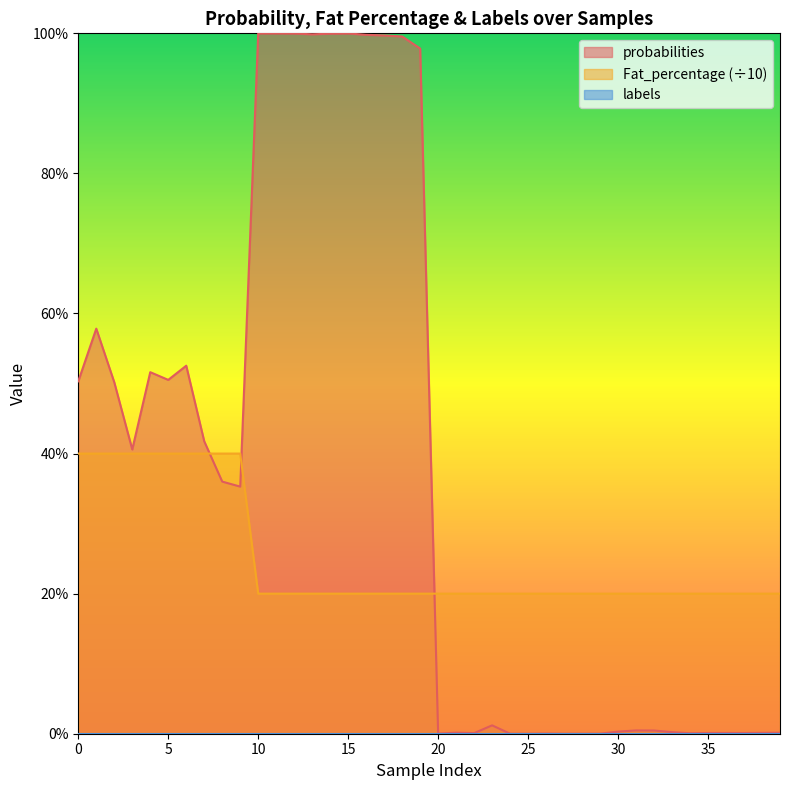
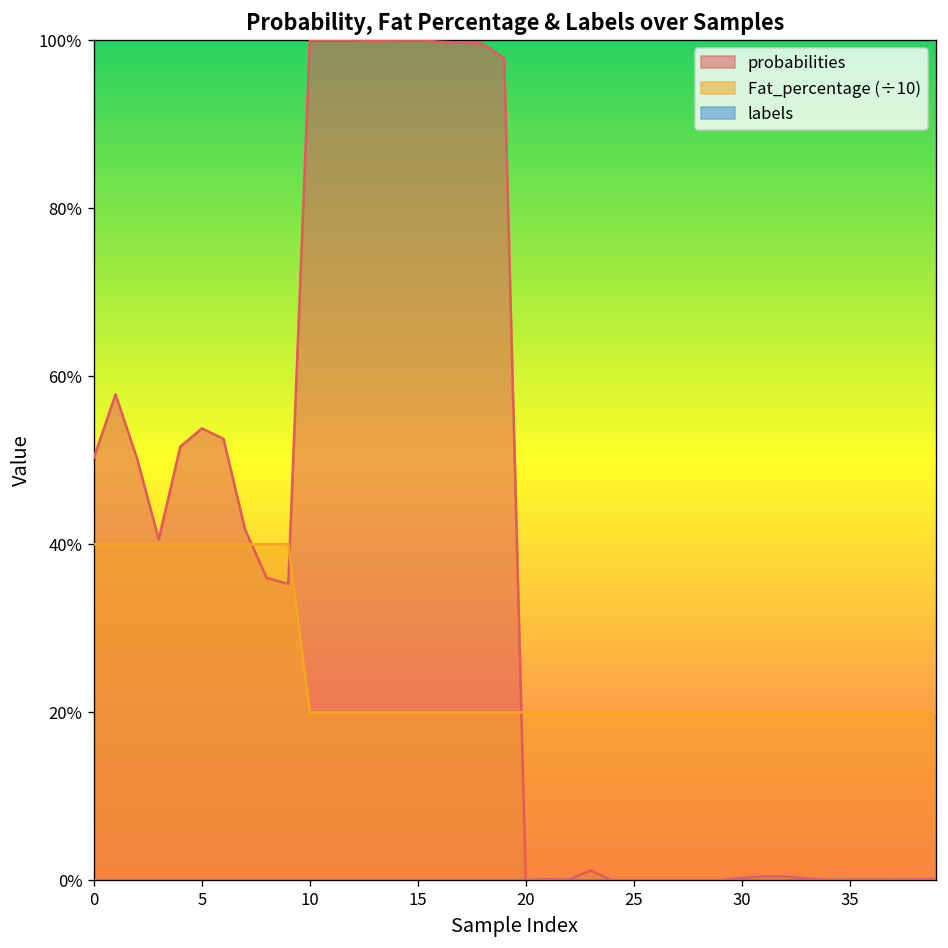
  {
    "probabilities": {
      "0": "50%",
-     "5": "51%",
+     "5": "54%",
      "10": "100%",
      "15": "100%"
    },
    "Fat_percentage (÷10)": {
      "0": "40%",
      "5": "40%",
      "10": "20%",
      "15": "20%",
      "20": "20%",
      "25": "20%",
      "30": "20%",
      "35": "20%"
    },
    "labels": {
      "0": "0%",
      "5": "0%",
      "10": "0%",
      "15": "0%"
    }
  }
